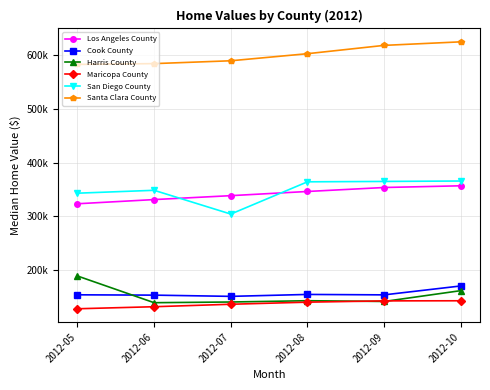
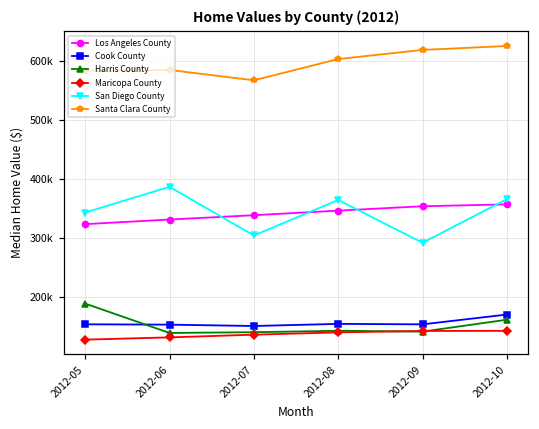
  {
    "Los Angeles County": {
      "2012-05": 320000,
      "2012-06": 330000,
      "2012-07": 340000,
      "2012-08": 350000,
      "2012-09": 350000,
      "2012-10": 360000
    },
    "Cook County": {
      "2012-05": 150000,
      "2012-06": 150000,
      "2012-07": 150000,
      "2012-08": 150000,
      "2012-09": 150000,
      "2012-10": 170000
    },
    "Harris County": {
      "2012-05": 190000,
      "2012-06": 140000,
      "2012-10": 160000
    },
    "Maricopa County": {
      "2012-05": 130000,
      "2012-06": 130000,
      "2012-10": 140000
    },
    "San Diego County": {
      "2012-05": 340000,
-     "2012-06": 350000,
+     "2012-06": 390000,
      "2012-07": 300000,
      "2012-08": 360000,
-     "2012-09": 370000,
+     "2012-09": 290000,
      "2012-10": 370000
    },
    "Santa Clara County": {
-     "2012-07": 590000,
+     "2012-07": 570000,
      "2012-08": 600000,
      "2012-09": 620000,
      "2012-10": 630000
    }
  }
